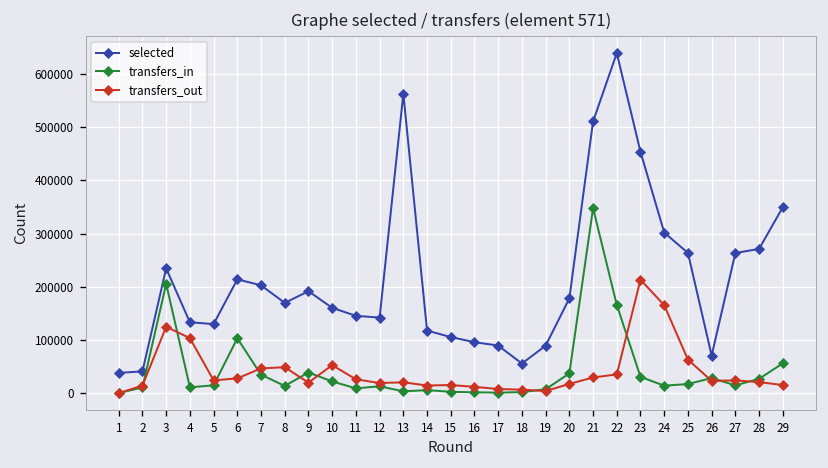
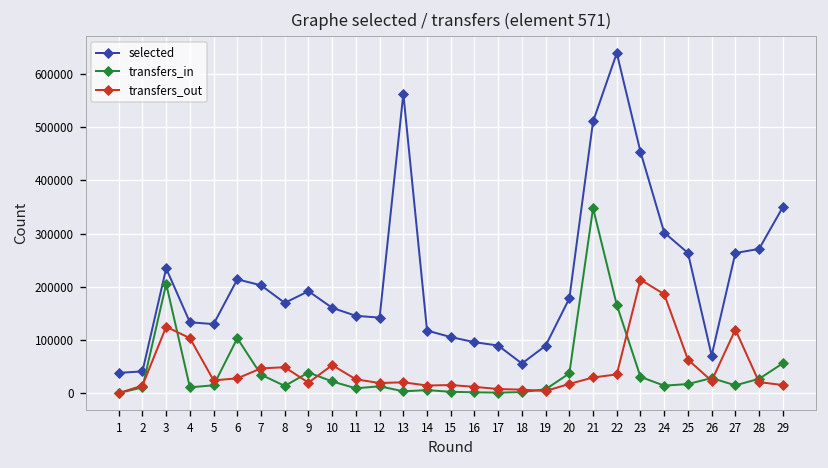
  {
    "selected": {
      "1": 40000,
      "2": 40000,
      "3": 230000,
      "4": 130000,
      "5": 130000,
      "6": 210000,
      "7": 200000,
      "8": 170000,
      "9": 190000,
      "10": 160000,
      "11": 150000,
      "12": 140000,
      "13": 560000,
      "14": 120000,
      "15": 110000,
      "16": 100000,
      "17": 90000,
      "18": 60000,
      "19": 90000,
      "20": 180000,
      "21": 510000,
      "22": 640000,
      "23": 450000,
      "24": 300000,
      "25": 260000,
      "26": 70000,
      "27": 260000,
      "28": 270000,
      "29": 350000
    },
    "transfers_in": {
      "3": 210000,
      "4": 10000,
      "5": 10000,
      "6": 100000,
      "7": 30000,
      "8": 10000,
      "9": 40000,
      "10": 20000,
      "11": 10000,
      "12": 10000,
      "13": 0,
      "14": 10000,
      "15": 0,
      "16": 0,
      "17": 0,
      "20": 40000,
      "21": 350000,
      "22": 170000,
      "23": 30000,
      "24": 10000,
      "25": 20000,
      "27": 10000,
      "28": 30000,
      "29": 60000
    },
    "transfers_out": {
      "3": 120000,
      "4": 100000,
      "5": 20000,
      "6": 30000,
      "7": 50000,
      "8": 50000,
      "9": 20000,
      "10": 50000,
      "11": 30000,
      "12": 20000,
      "13": 20000,
      "14": 10000,
      "15": 20000,
      "16": 10000,
      "17": 10000,
      "20": 20000,
      "21": 30000,
      "22": 40000,
      "23": 210000,
-     "24": 170000,
+     "24": 190000,
      "25": 60000,
-     "27": 20000,
+     "27": 120000,
      "28": 20000,
      "29": 20000
    }
  }
